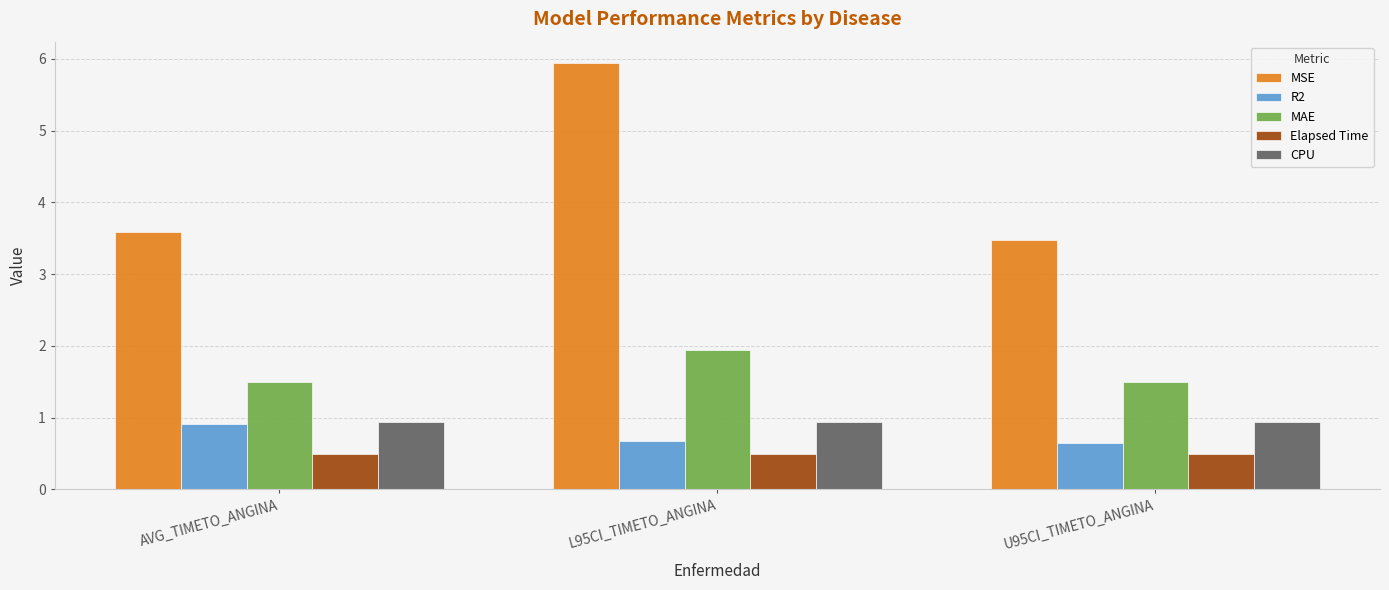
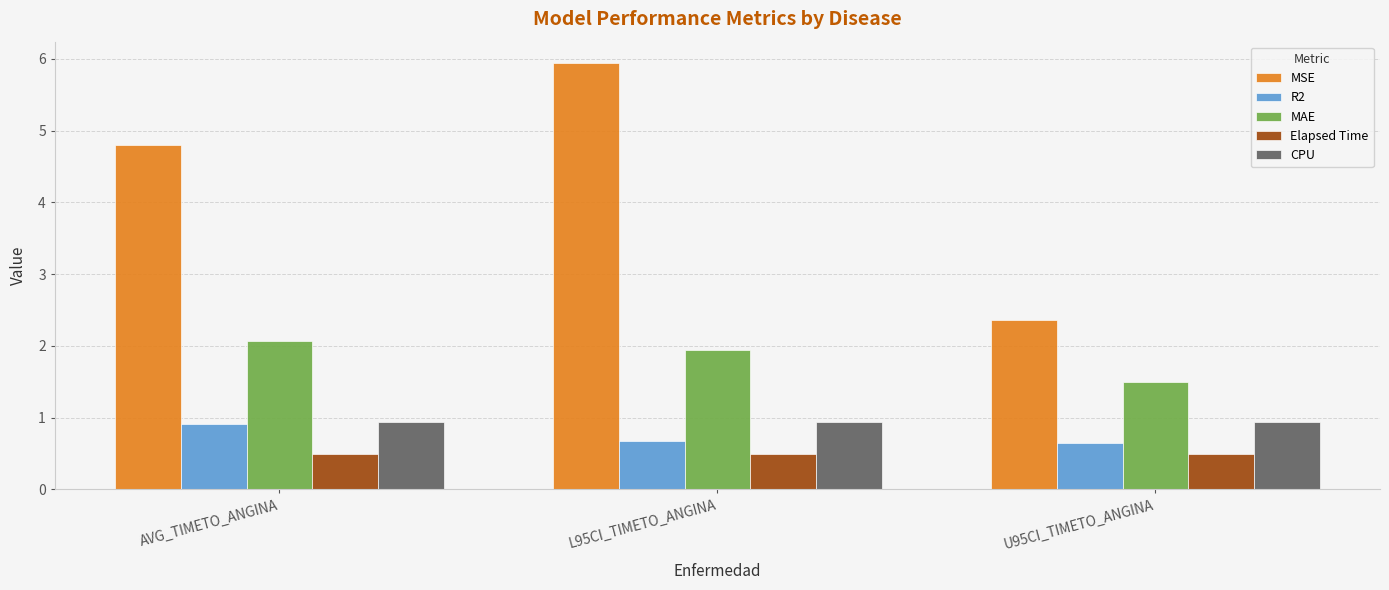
  {
    "MSE": {
-     "AVG_TIMETO_ANGINA": 3.6,
+     "AVG_TIMETO_ANGINA": 4.8,
      "L95CI_TIMETO_ANGINA": 5.9,
-     "U95CI_TIMETO_ANGINA": 3.5
+     "U95CI_TIMETO_ANGINA": 2.4
    },
    "R2": {
      "AVG_TIMETO_ANGINA": 0.9,
      "L95CI_TIMETO_ANGINA": 0.7,
      "U95CI_TIMETO_ANGINA": 0.6
    },
    "MAE": {
-     "AVG_TIMETO_ANGINA": 1.5,
+     "AVG_TIMETO_ANGINA": 2.1,
      "L95CI_TIMETO_ANGINA": 1.9,
      "U95CI_TIMETO_ANGINA": 1.5
    },
    "Elapsed Time": {
      "AVG_TIMETO_ANGINA": 0.5,
      "L95CI_TIMETO_ANGINA": 0.5,
      "U95CI_TIMETO_ANGINA": 0.5
    },
    "CPU": {
      "AVG_TIMETO_ANGINA": 0.9,
      "L95CI_TIMETO_ANGINA": 0.9,
      "U95CI_TIMETO_ANGINA": 0.9
    }
  }
